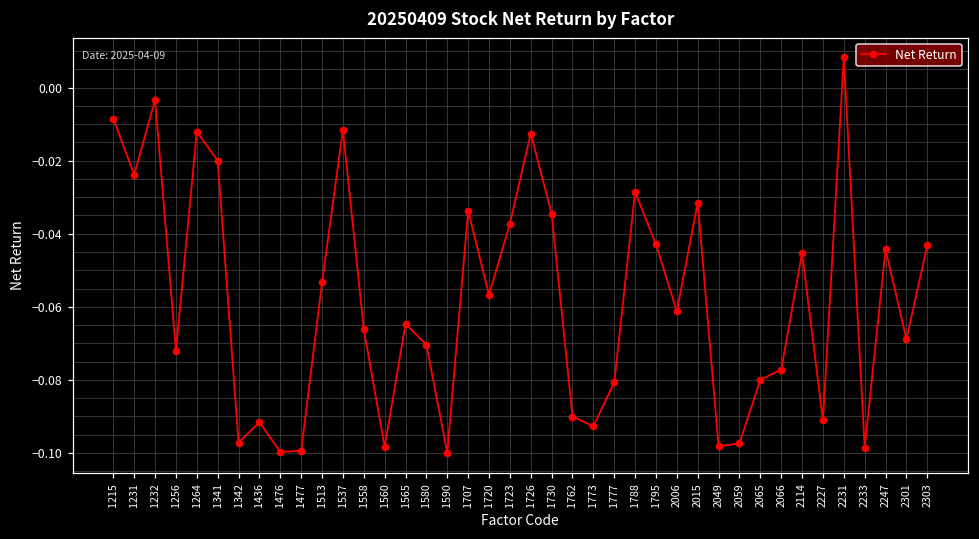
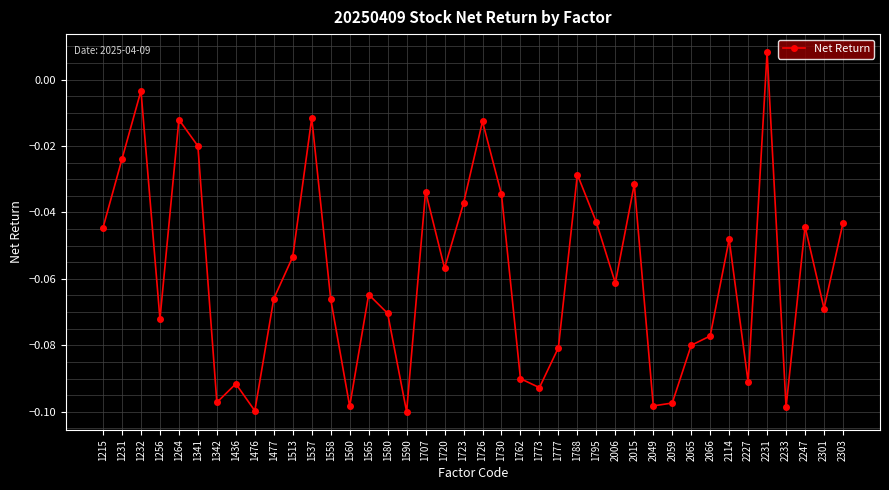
  {
-   "1215": -0.008,
+   "1215": -0.045,
    "1231": -0.024,
    "1232": -0.003,
    "1256": -0.072,
    "1264": -0.012,
    "1341": -0.020,
    "1342": -0.097,
    "1436": -0.092,
    "1476": -0.100,
-   "1477": -0.099,
+   "1477": -0.066,
    "1513": -0.053,
    "1537": -0.012,
    "1558": -0.066,
    "1560": -0.098,
    "1565": -0.065,
    "1580": -0.070,
    "1590": -0.100,
    "1707": -0.034,
    "1720": -0.057,
    "1723": -0.037,
    "1726": -0.013,
    "1730": -0.035,
    "1762": -0.090,
    "1773": -0.093,
    "1777": -0.081,
    "1788": -0.029,
    "1795": -0.043,
    "2006": -0.061,
    "2015": -0.032,
    "2049": -0.098,
    "2059": -0.097,
    "2065": -0.080,
    "2066": -0.077,
-   "2114": -0.045,
+   "2114": -0.048,
    "2227": -0.091,
    "2231": 0.008,
    "2233": -0.099,
    "2247": -0.044,
    "2301": -0.069,
    "2303": -0.043
  }
